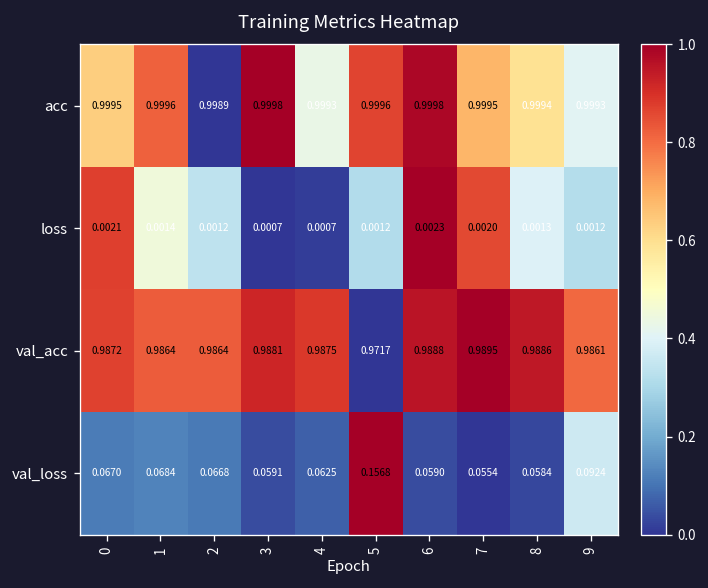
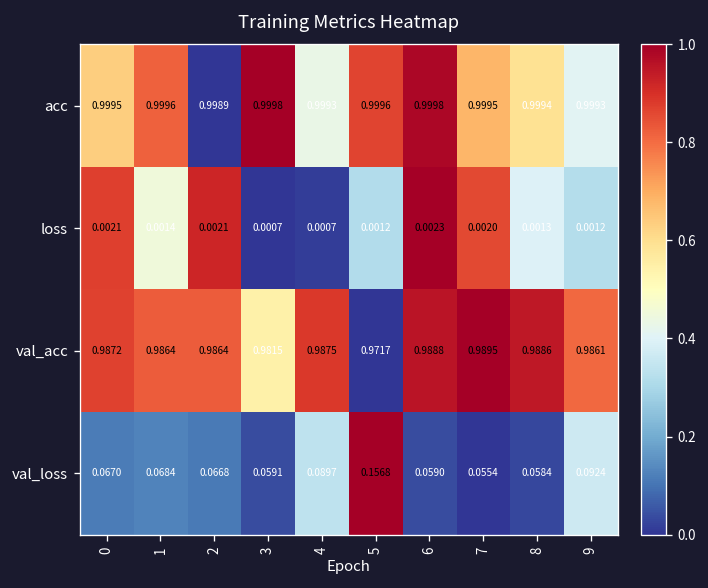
  {
    "acc": {
      "0": 0.9995,
      "1": 0.9996,
      "2": 0.9989,
      "3": 0.9998,
      "5": 0.9996,
      "6": 0.9998,
      "7": 0.9995,
      "8": 0.9994
    },
    "loss": {
      "0": 0.0021,
-     "2": 0.0012,
+     "2": 0.0021,
      "3": 0.0007,
      "4": 0.0007,
      "5": 0.0012,
      "6": 0.0023,
      "7": 0.0020,
      "9": 0.0012
    },
    "val_acc": {
      "0": 0.9872,
      "1": 0.9864,
      "2": 0.9864,
-     "3": 0.9881,
+     "3": 0.9815,
      "4": 0.9875,
      "5": 0.9717,
      "6": 0.9888,
      "7": 0.9895,
      "8": 0.9886,
      "9": 0.9861
    },
    "val_loss": {
      "0": 0.0670,
      "1": 0.0684,
      "2": 0.0668,
      "3": 0.0591,
-     "4": 0.0625,
+     "4": 0.0897,
      "5": 0.1568,
      "6": 0.0590,
      "7": 0.0554,
      "8": 0.0584,
      "9": 0.0924
    }
  }
